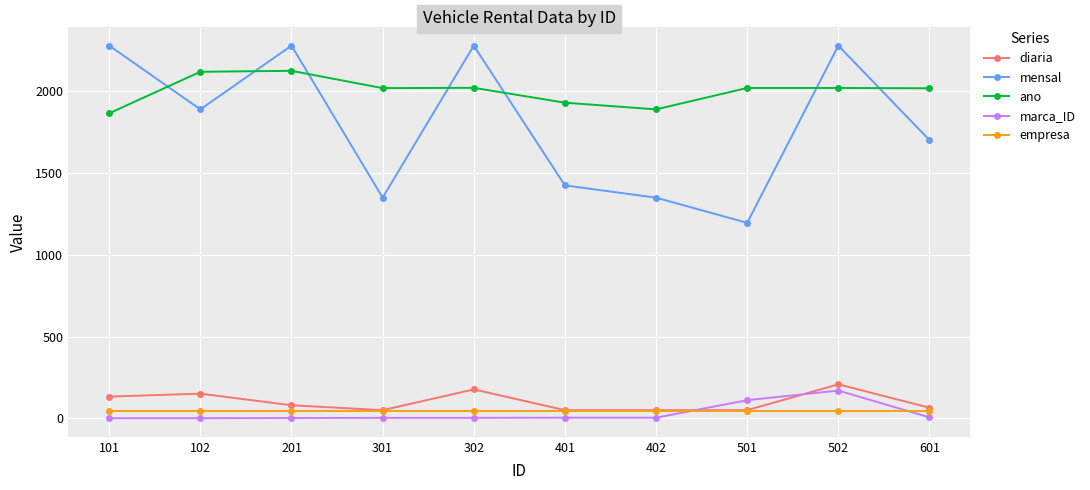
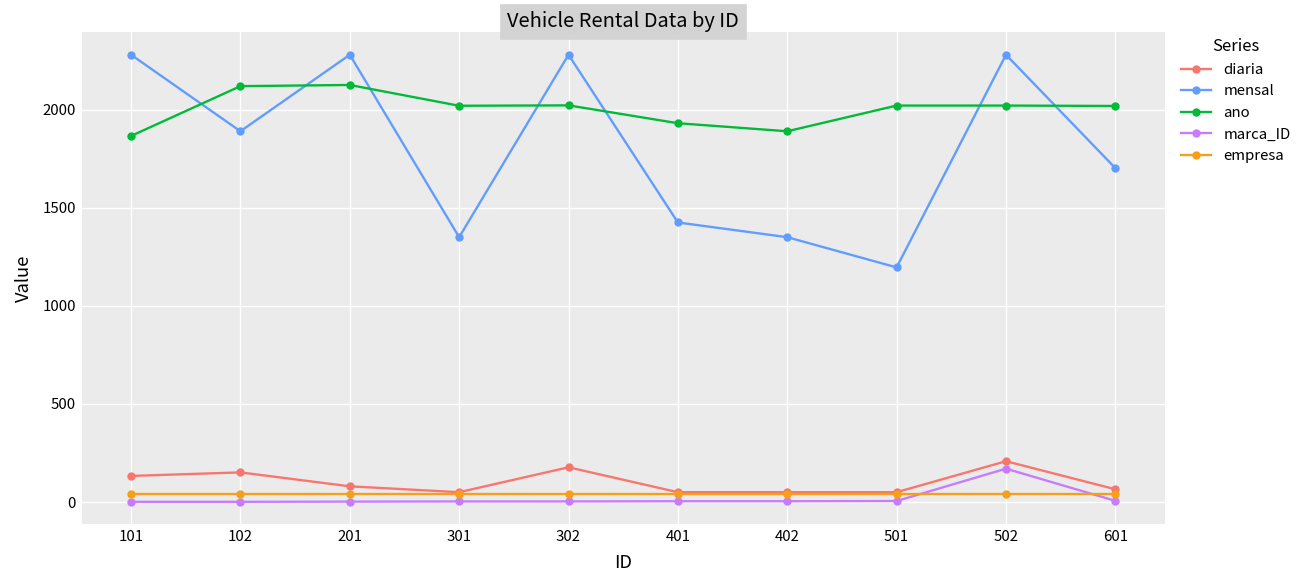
  {
    "diaria": {
      "101": 130,
      "102": 150,
      "201": 80,
      "302": 180,
      "502": 210,
      "601": 70
    },
    "mensal": {
      "101": 2280,
      "102": 1890,
      "201": 2280,
      "301": 1350,
      "302": 2280,
      "401": 1430,
      "402": 1350,
      "501": 1200,
      "502": 2280,
      "601": 1700
    },
    "ano": {
      "101": 1870,
      "102": 2120,
      "201": 2130,
      "301": 2020,
      "302": 2020,
      "401": 1930,
      "402": 1890,
      "501": 2020,
      "502": 2020,
      "601": 2020
    },
    "marca_ID": {
      "101": 0,
      "102": 0,
      "201": 0,
      "301": 0,
      "302": 0,
      "401": 0,
      "402": 0,
-     "501": 110,
+     "501": 10,
      "502": 170,
      "601": 10
    },
    "empresa": {
      "101": 40,
      "102": 40,
      "201": 40,
      "302": 40,
      "502": 40,
      "601": 40
    }
  }
